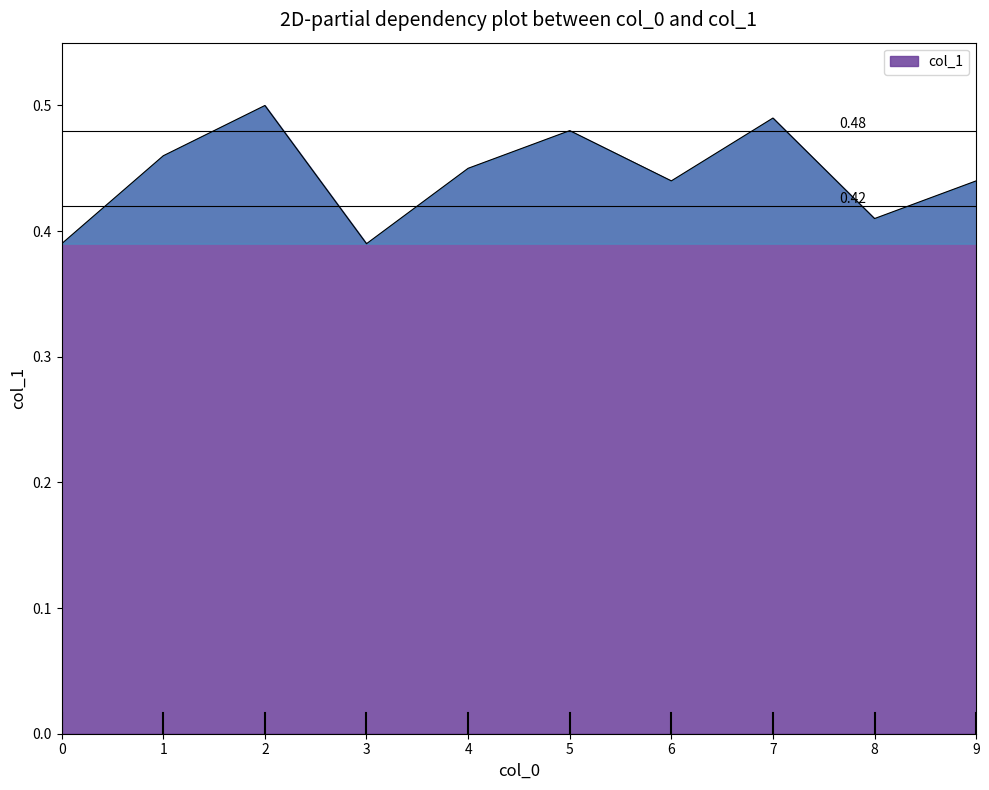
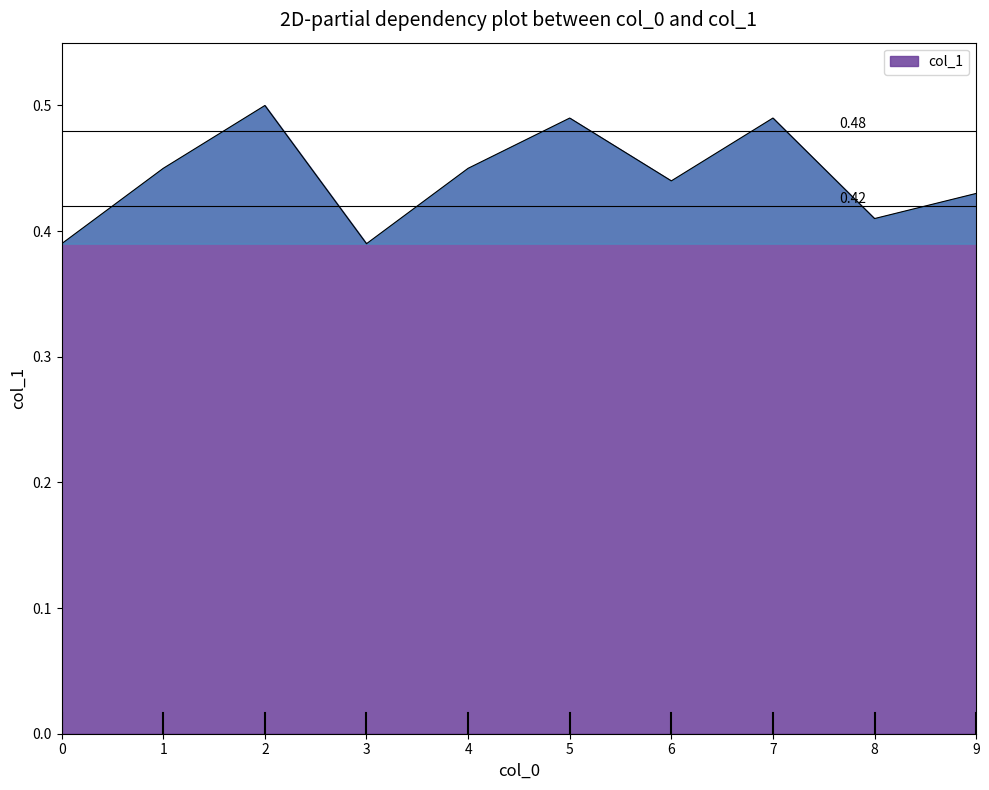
  {
    "0": 0.39,
-   "1": 0.46,
+   "1": 0.45,
    "2": 0.50,
    "3": 0.39,
    "4": 0.45,
-   "5": 0.48,
+   "5": 0.49,
    "6": 0.44,
    "7": 0.49,
-   "9": 0.44
+   "9": 0.43
  }
